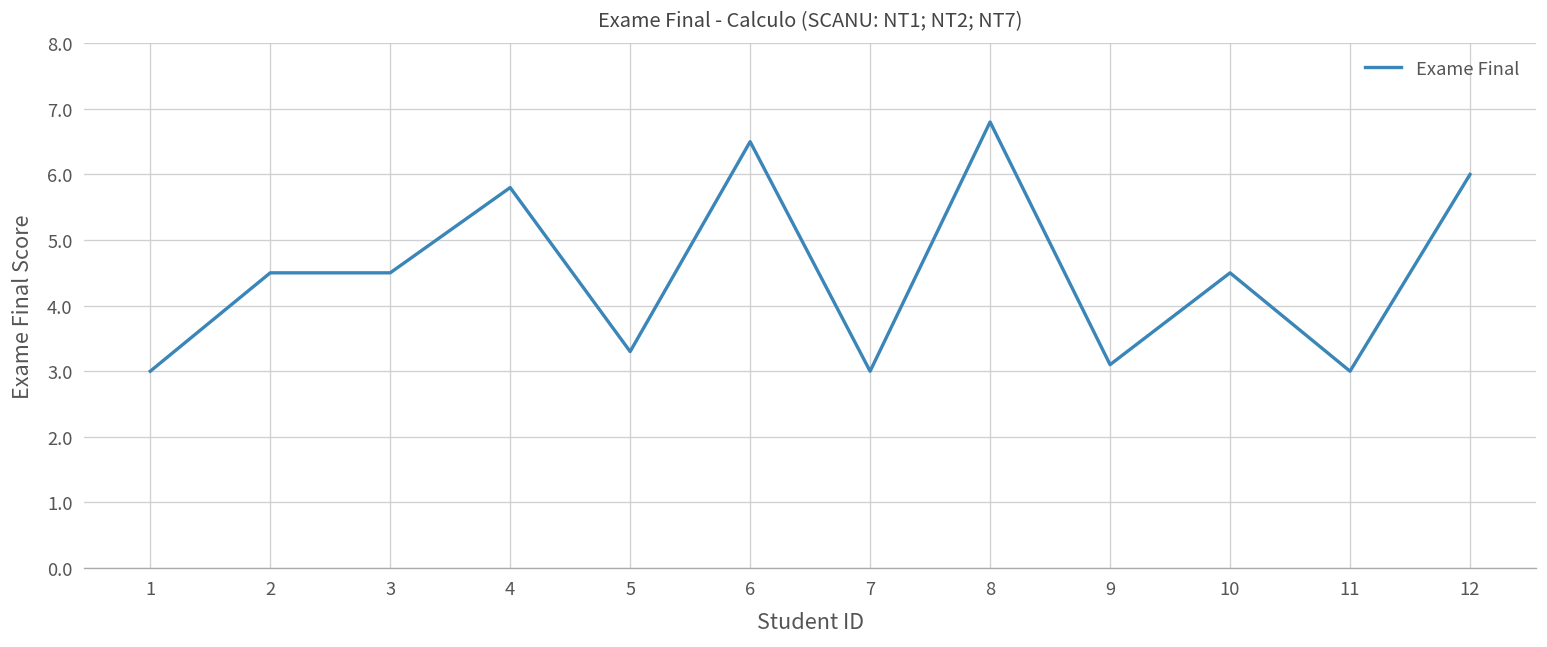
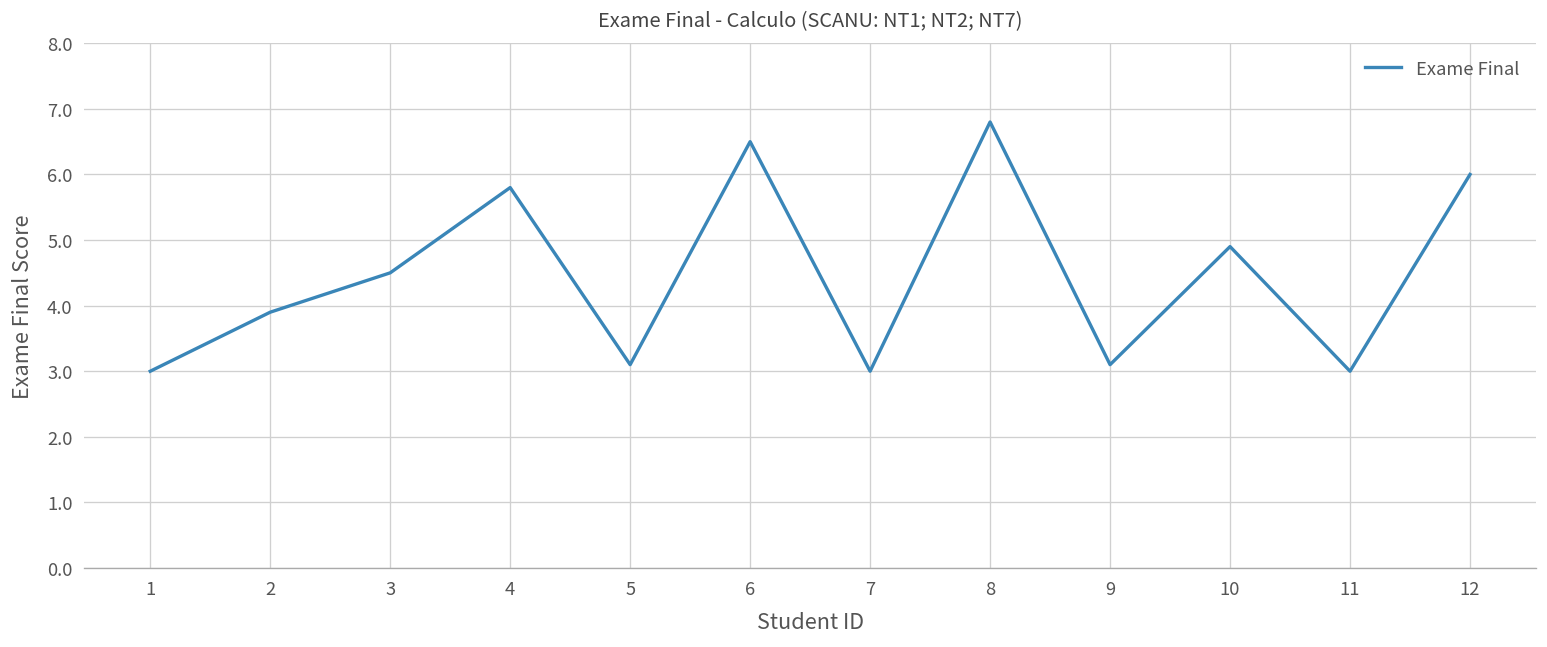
  {
    "1": 3.0,
-   "2": 4.5,
+   "2": 3.9,
    "3": 4.5,
    "4": 5.8,
-   "5": 3.3,
+   "5": 3.1,
    "6": 6.5,
    "7": 3.0,
    "8": 6.8,
    "9": 3.1,
-   "10": 4.5,
+   "10": 4.9,
    "11": 3.0,
    "12": 6.0
  }
